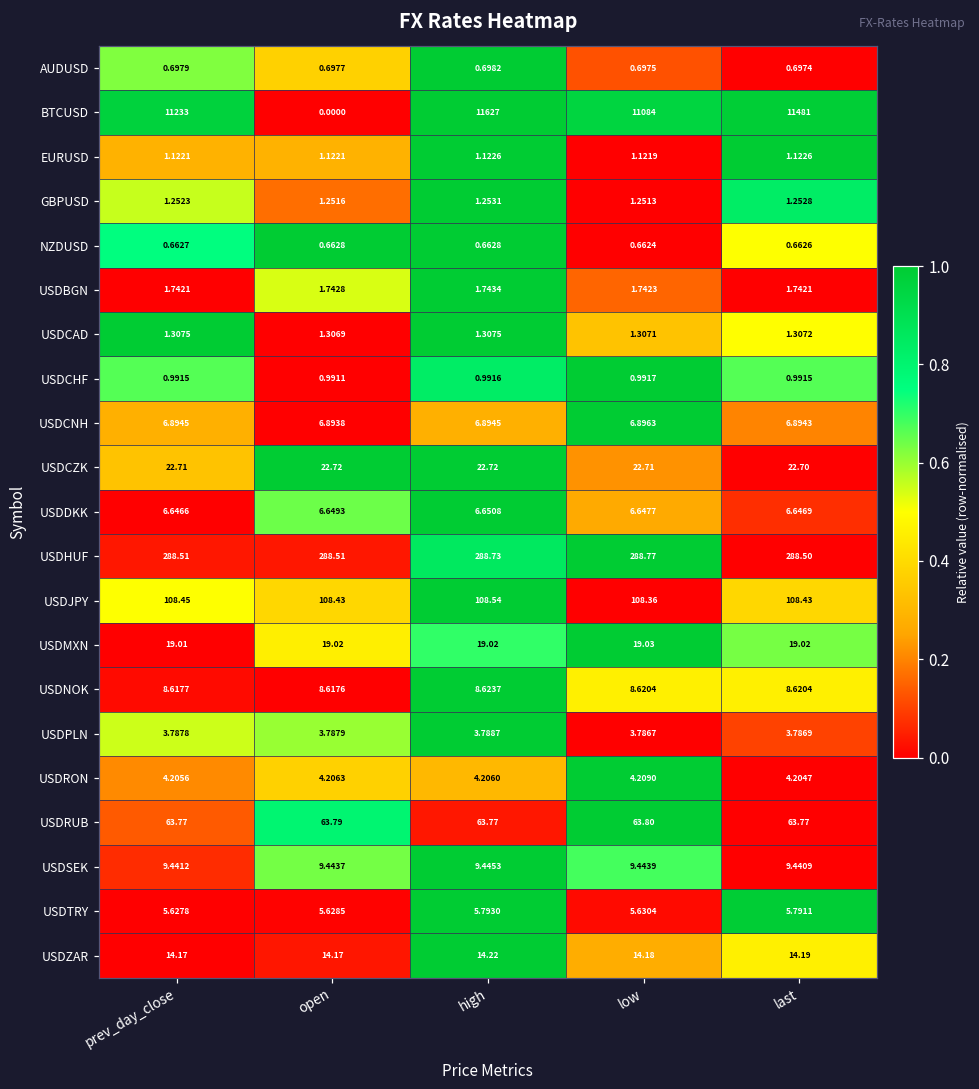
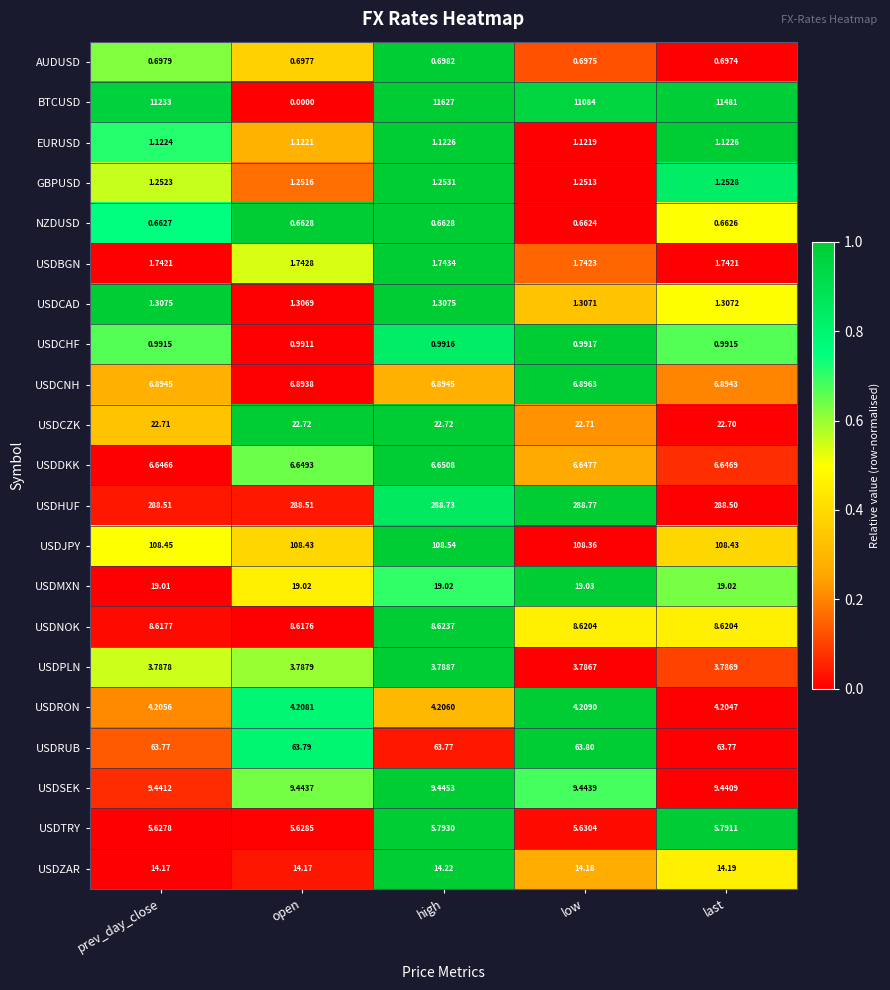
  {
    "AUDUSD": {
      "prev_day_close": 0.6979,
      "open": 0.6977,
      "high": 0.6982,
      "low": 0.6975,
      "last": 0.6974
    },
    "BTCUSD": {
      "prev_day_close": 11233,
      "open": 0.0000,
      "high": 11627,
      "low": 11084,
      "last": 11481
    },
    "EURUSD": {
-     "prev_day_close": 1.1221,
+     "prev_day_close": 1.1224,
      "open": 1.1221,
      "high": 1.1226,
      "low": 1.1219,
      "last": 1.1226
    },
    "GBPUSD": {
      "prev_day_close": 1.2523,
      "open": 1.2516,
      "high": 1.2531,
      "low": 1.2513,
      "last": 1.2528
    },
    "NZDUSD": {
      "prev_day_close": 0.6627,
      "open": 0.6628,
      "high": 0.6628,
      "low": 0.6624,
      "last": 0.6626
    },
    "USDBGN": {
      "prev_day_close": 1.7421,
      "open": 1.7428,
      "high": 1.7434,
      "low": 1.7423,
      "last": 1.7421
    },
    "USDCAD": {
      "prev_day_close": 1.3075,
      "open": 1.3069,
      "high": 1.3075,
      "low": 1.3071,
      "last": 1.3072
    },
    "USDCHF": {
      "prev_day_close": 0.9915,
      "open": 0.9911,
      "high": 0.9916,
      "low": 0.9917,
      "last": 0.9915
    },
    "USDCNH": {
      "prev_day_close": 6.8945,
      "open": 6.8938,
      "high": 6.8945,
      "low": 6.8963,
      "last": 6.8943
    },
    "USDCZK": {
      "prev_day_close": 22.71,
      "open": 22.72,
      "high": 22.72,
      "low": 22.71,
      "last": 22.70
    },
    "USDDKK": {
      "prev_day_close": 6.6466,
      "open": 6.6493,
      "high": 6.6508,
      "low": 6.6477,
      "last": 6.6469
    },
    "USDHUF": {
      "prev_day_close": 288.51,
      "open": 288.51,
      "high": 288.73,
      "low": 288.77,
      "last": 288.50
    },
    "USDJPY": {
      "prev_day_close": 108.45,
      "open": 108.43,
      "high": 108.54,
      "low": 108.36,
      "last": 108.43
    },
    "USDMXN": {
      "prev_day_close": 19.01,
      "open": 19.02,
      "high": 19.02,
      "low": 19.03,
      "last": 19.02
    },
    "USDNOK": {
      "prev_day_close": 8.6177,
      "open": 8.6176,
      "high": 8.6237,
      "low": 8.6204,
      "last": 8.6204
    },
    "USDPLN": {
      "prev_day_close": 3.7878,
      "open": 3.7879,
      "high": 3.7887,
      "low": 3.7867,
      "last": 3.7869
    },
    "USDRON": {
      "prev_day_close": 4.2056,
-     "open": 4.2063,
+     "open": 4.2081,
      "high": 4.2060,
      "low": 4.2090,
      "last": 4.2047
    },
    "USDRUB": {
      "prev_day_close": 63.77,
      "open": 63.79,
      "high": 63.77,
      "low": 63.80,
      "last": 63.77
    },
    "USDSEK": {
      "prev_day_close": 9.4412,
      "open": 9.4437,
      "high": 9.4453,
      "low": 9.4439,
      "last": 9.4409
    },
    "USDTRY": {
      "prev_day_close": 5.6278,
      "open": 5.6285,
      "high": 5.7930,
      "low": 5.6304,
      "last": 5.7911
    },
    "USDZAR": {
      "prev_day_close": 14.17,
      "open": 14.17,
      "high": 14.22,
      "low": 14.18,
      "last": 14.19
    }
  }
